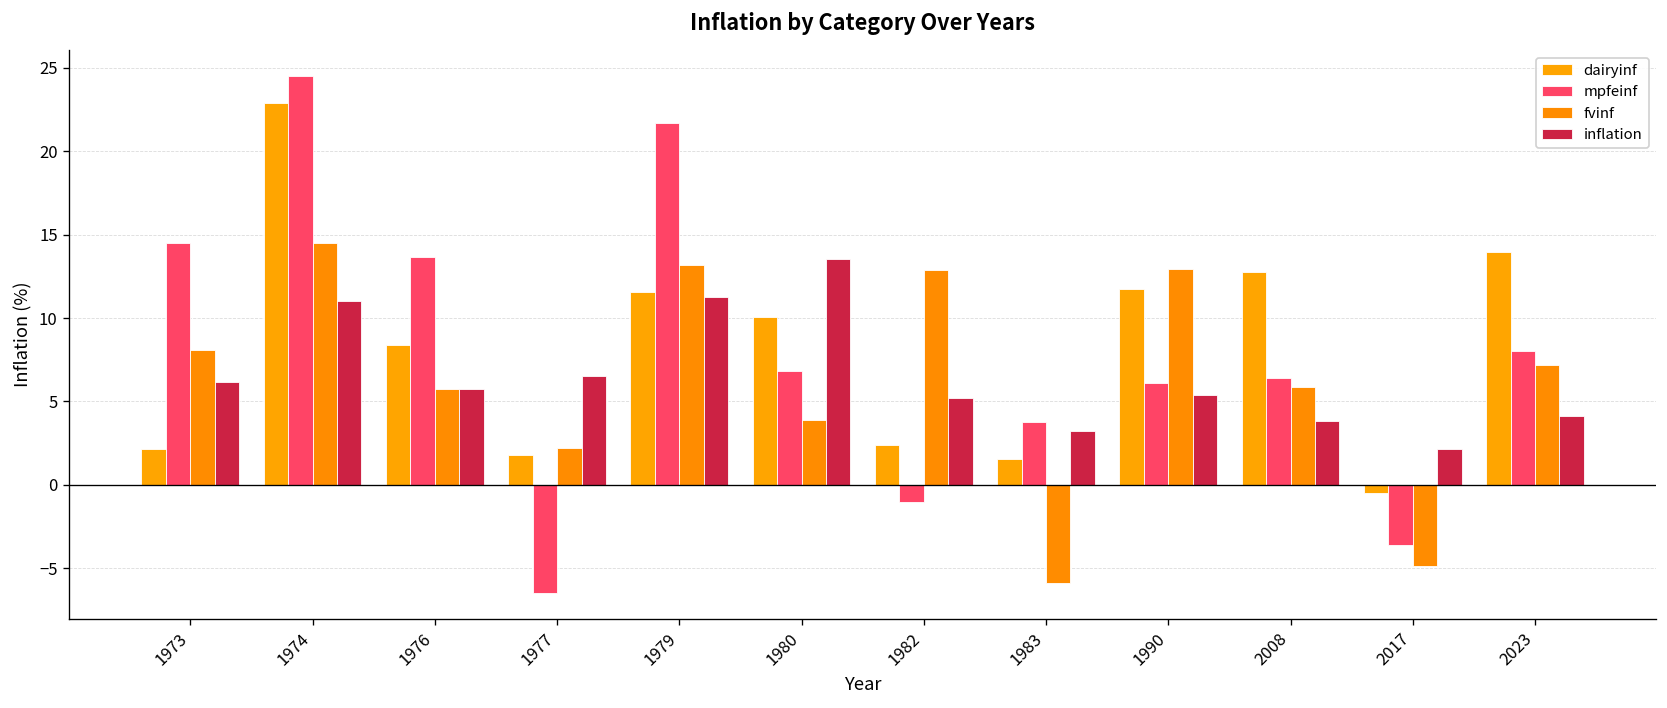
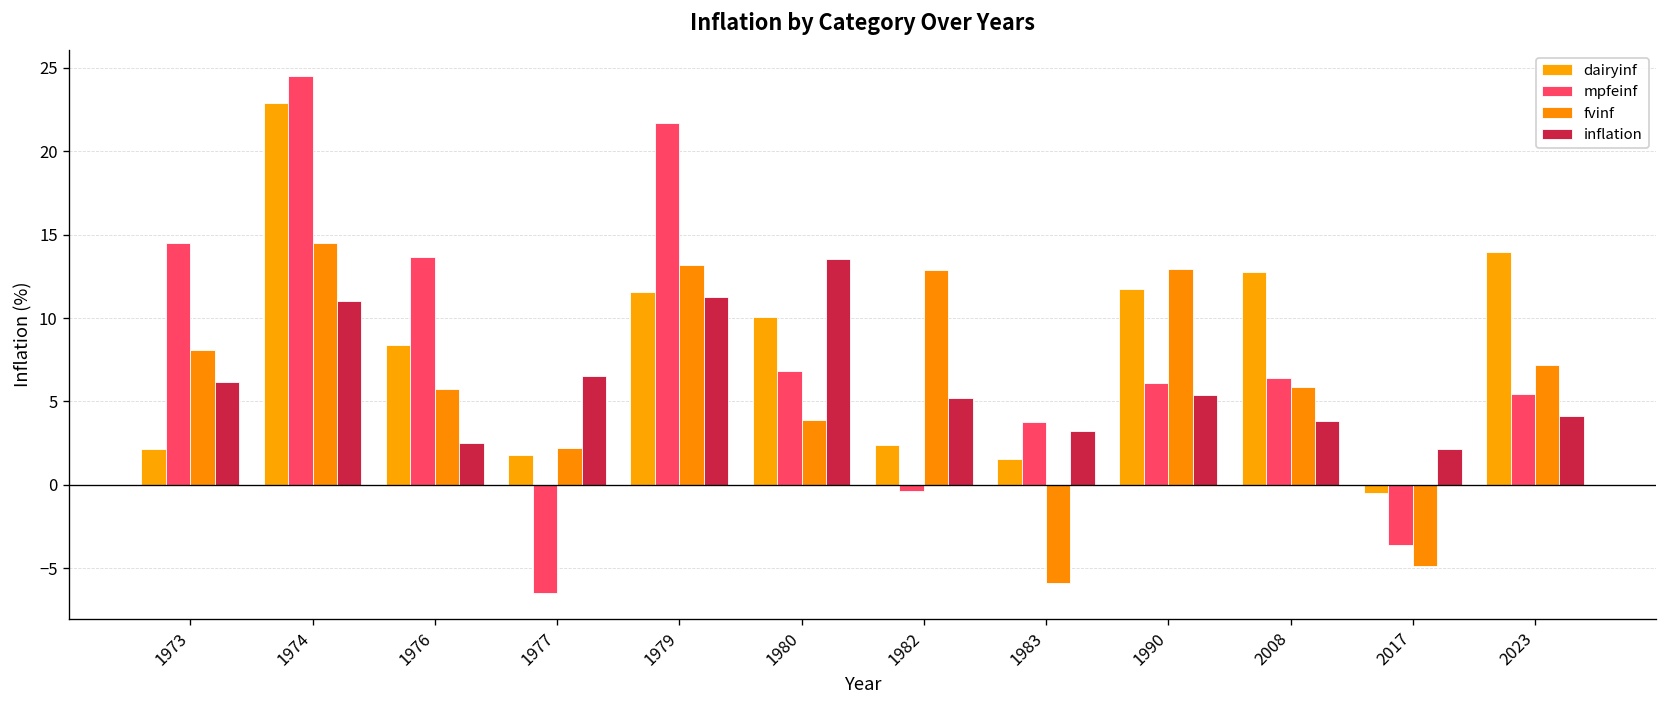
  {
    "mpfeinf": {
      "1973": 14.5,
      "1974": 24.5,
      "1976": 13.6,
      "1977": -6.5,
      "1979": 21.7,
      "1980": 6.8,
-     "1982": -1.0,
+     "1982": -0.4,
      "1983": 3.8,
      "1990": 6.1,
      "2008": 6.4,
      "2017": -3.6,
-     "2023": 8.0
+     "2023": 5.5
    },
    "inflation": {
      "1973": 6.2,
      "1974": 11.1,
-     "1976": 5.7,
+     "1976": 2.5,
      "1977": 6.5,
      "1979": 11.3,
      "1980": 13.6,
      "1982": 5.2,
      "1983": 3.2,
      "1990": 5.4,
      "2008": 3.8,
      "2017": 2.1,
      "2023": 4.1
    }
  }
